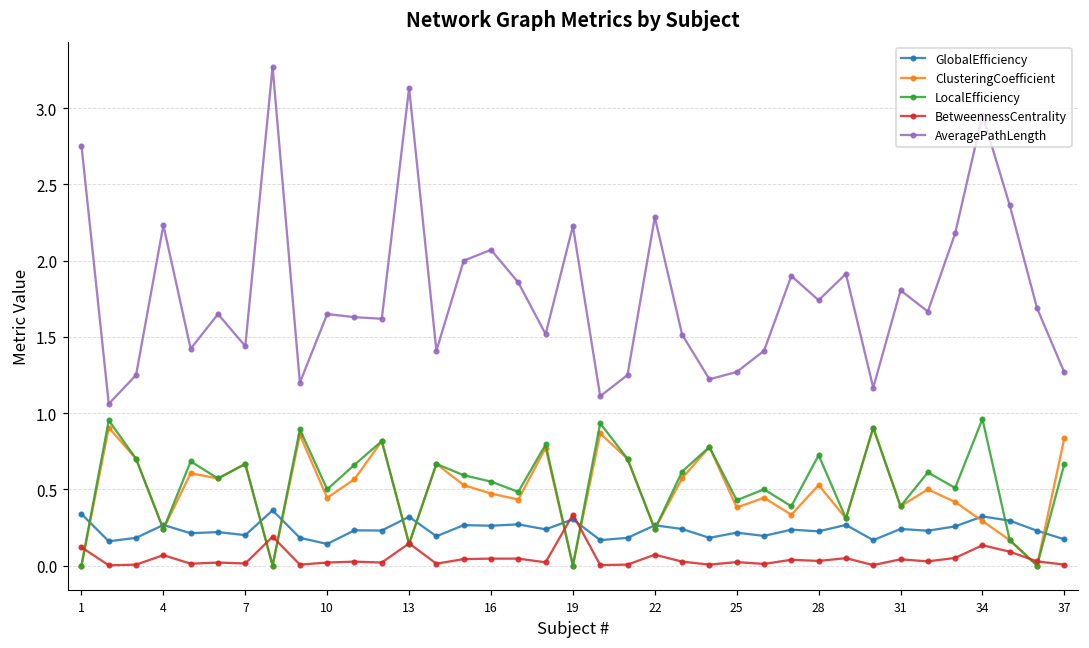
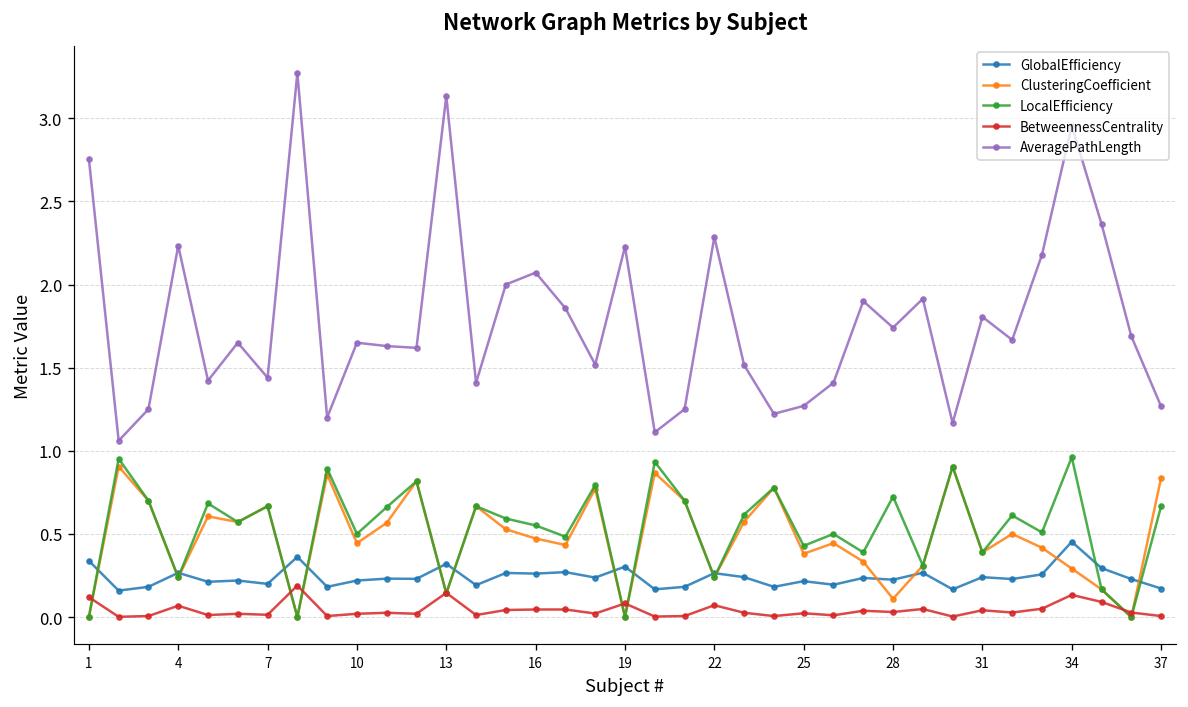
  {
    "GlobalEfficiency": {
      "1": 0.34,
      "4": 0.27,
      "7": 0.20,
-     "10": 0.14,
+     "10": 0.22,
      "13": 0.32,
      "16": 0.26,
      "19": 0.30,
      "22": 0.26,
      "25": 0.22,
      "28": 0.22,
      "31": 0.24,
-     "34": 0.32,
+     "34": 0.45,
      "37": 0.17
    },
    "ClusteringCoefficient": {
      "10": 0.44,
      "16": 0.47,
      "25": 0.38,
-     "28": 0.53,
+     "28": 0.11,
      "34": 0.29,
      "37": 0.84
    },
    "LocalEfficiency": {
      "10": 0.50,
      "16": 0.55,
      "25": 0.43,
      "28": 0.72,
      "34": 0.96,
      "37": 0.67
    },
    "BetweennessCentrality": {
      "1": 0.12,
      "4": 0.07,
      "7": 0.01,
      "10": 0.02,
      "16": 0.05,
-     "19": 0.33,
+     "19": 0.08,
      "22": 0.07,
      "25": 0.02,
      "28": 0.03,
      "31": 0.04,
      "34": 0.13,
      "37": 0.01
    },
    "AveragePathLength": {
      "1": 2.76,
      "4": 2.23,
      "7": 1.44,
      "10": 1.65,
      "13": 3.13,
      "16": 2.07,
      "19": 2.23,
      "22": 2.29,
      "25": 1.27,
      "28": 1.74,
      "31": 1.81,
      "37": 1.27
    }
  }
